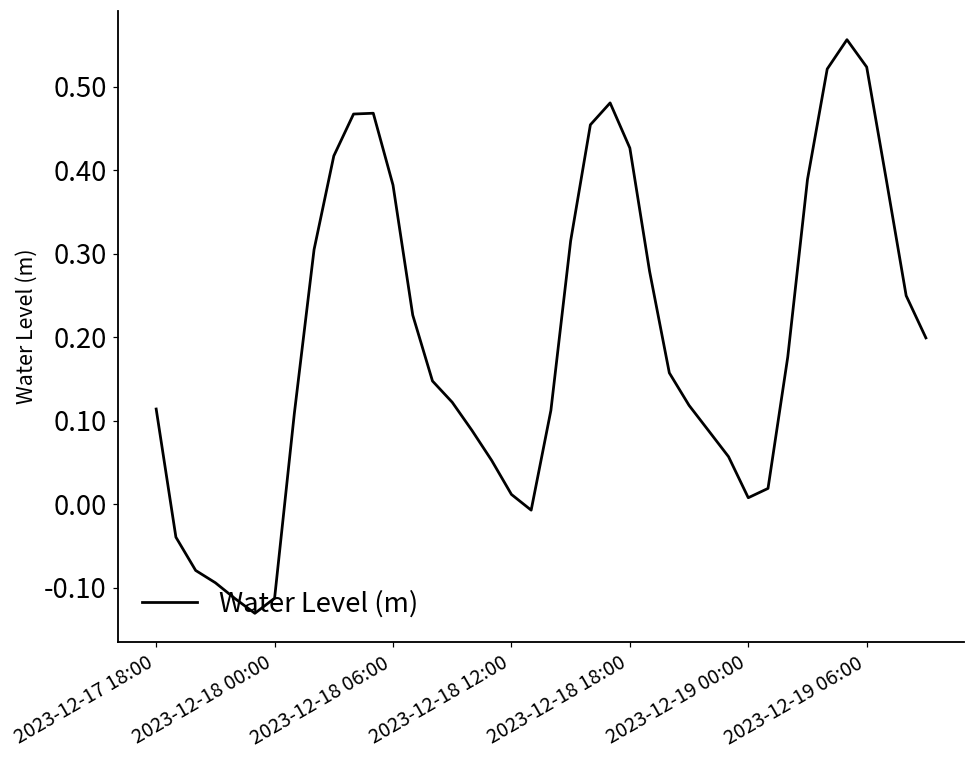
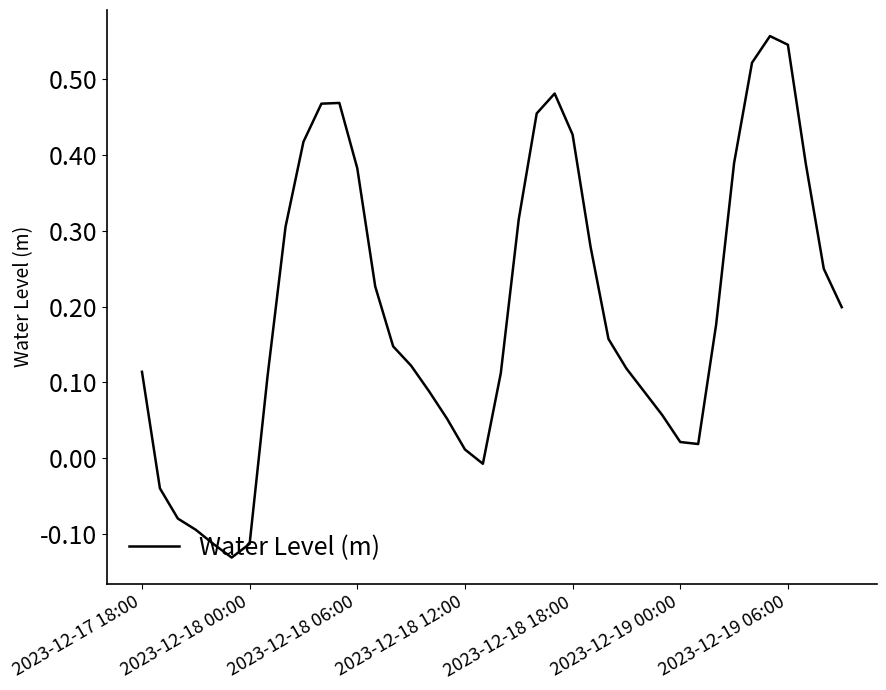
  {
    "2023-12-17 18:00": 0.11,
    "2023-12-18 00:00": -0.11,
    "2023-12-18 06:00": 0.38,
    "2023-12-18 12:00": 0.01,
    "2023-12-18 18:00": 0.43,
-   "2023-12-19 00:00": 0.01,
-   "2023-12-19 06:00": 0.52
+   "2023-12-19 00:00": 0.02,
+   "2023-12-19 06:00": 0.54
  }
